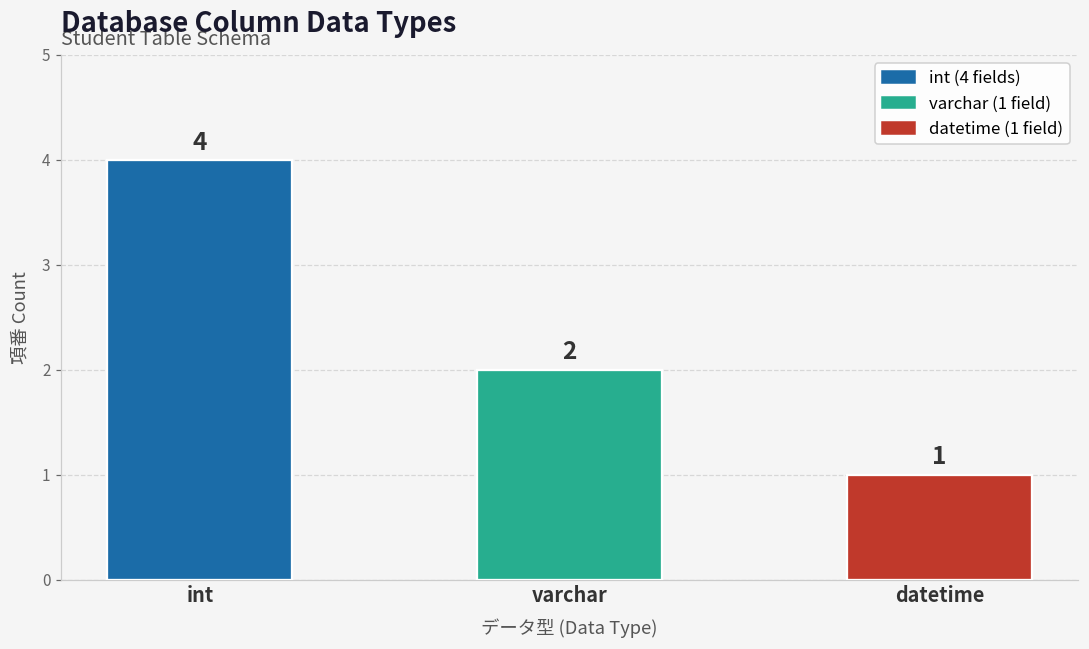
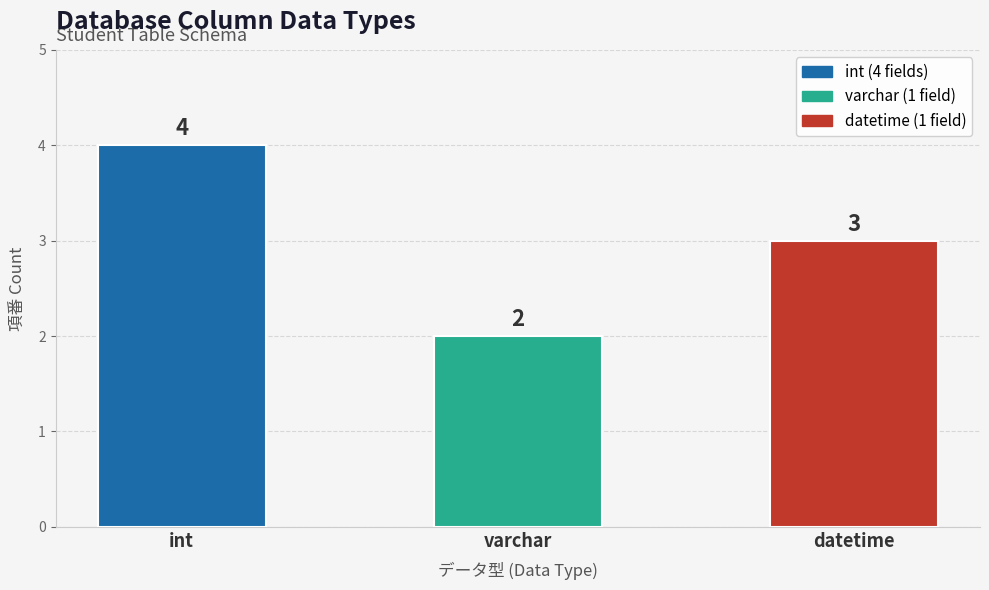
  {
    "int": 4,
    "varchar": 2,
-   "datetime": 1
+   "datetime": 3
  }
